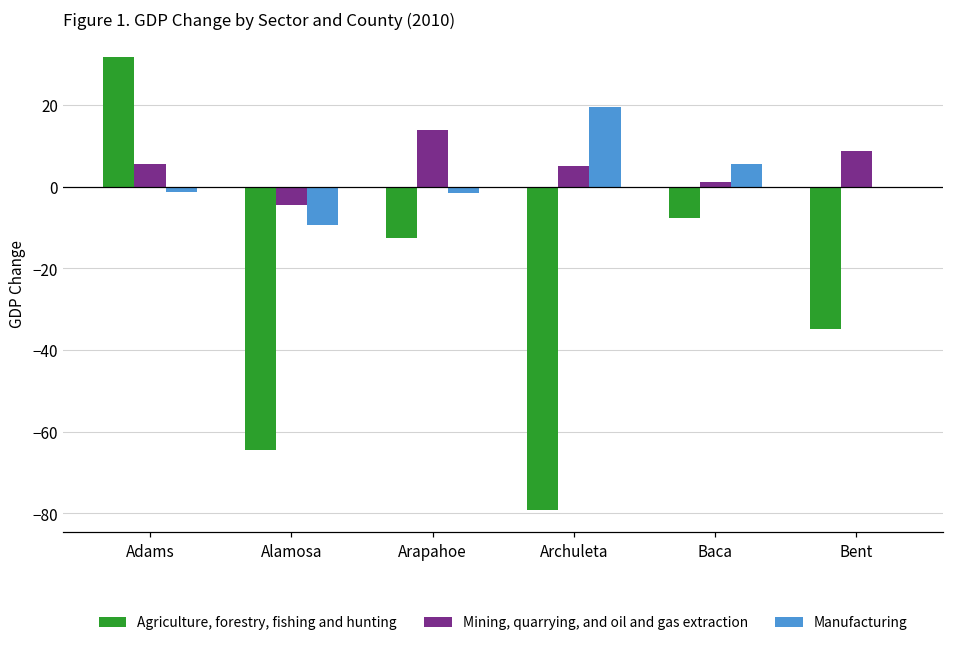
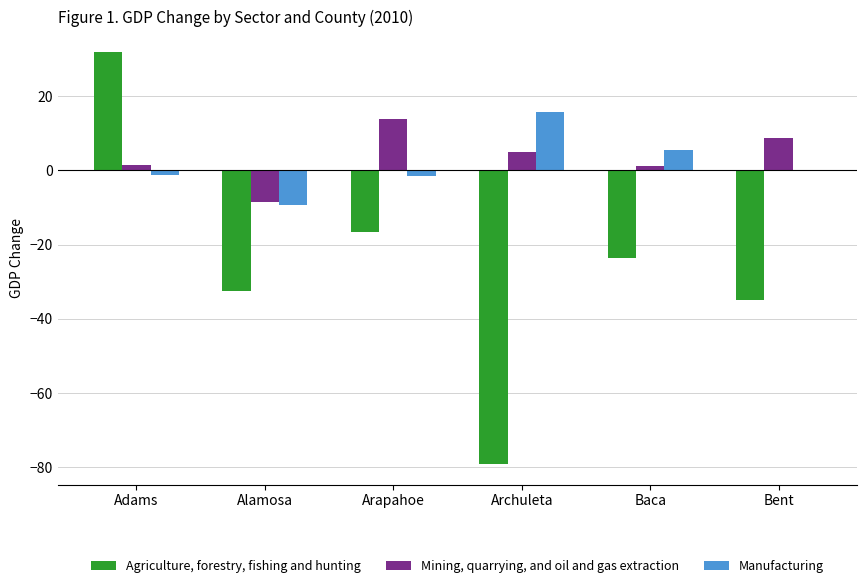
  {
    "Agriculture, forestry, fishing and hunting": {
      "Adams": 32,
-     "Alamosa": -64,
-     "Arapahoe": -13,
+     "Alamosa": -33,
+     "Arapahoe": -17,
      "Archuleta": -79,
-     "Baca": -8,
+     "Baca": -24,
      "Bent": -35
    },
    "Mining, quarrying, and oil and gas extraction": {
-     "Adams": 6,
-     "Alamosa": -5,
+     "Adams": 1,
+     "Alamosa": -9,
      "Arapahoe": 14,
      "Archuleta": 5,
      "Baca": 1,
      "Bent": 9
    },
    "Manufacturing": {
      "Adams": -1,
      "Alamosa": -9,
      "Arapahoe": -2,
-     "Archuleta": 20,
+     "Archuleta": 16,
      "Baca": 6,
      "Bent": 0
    }
  }
